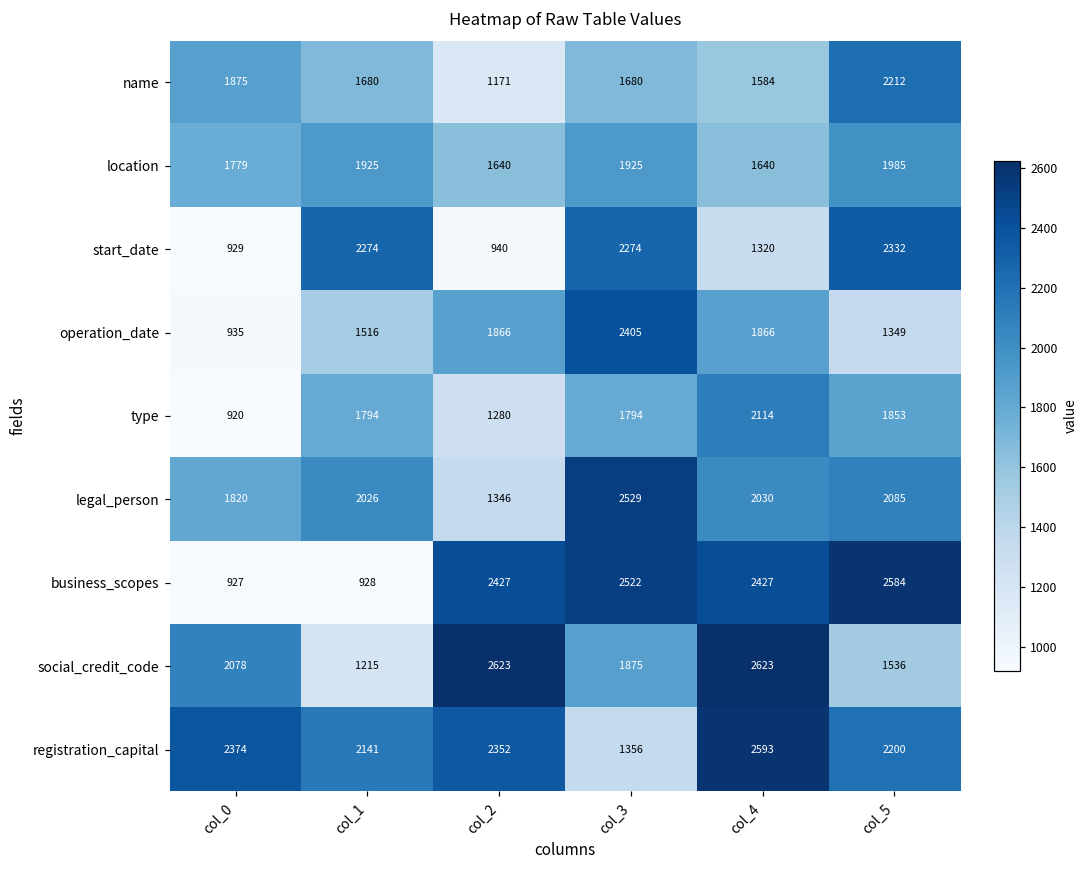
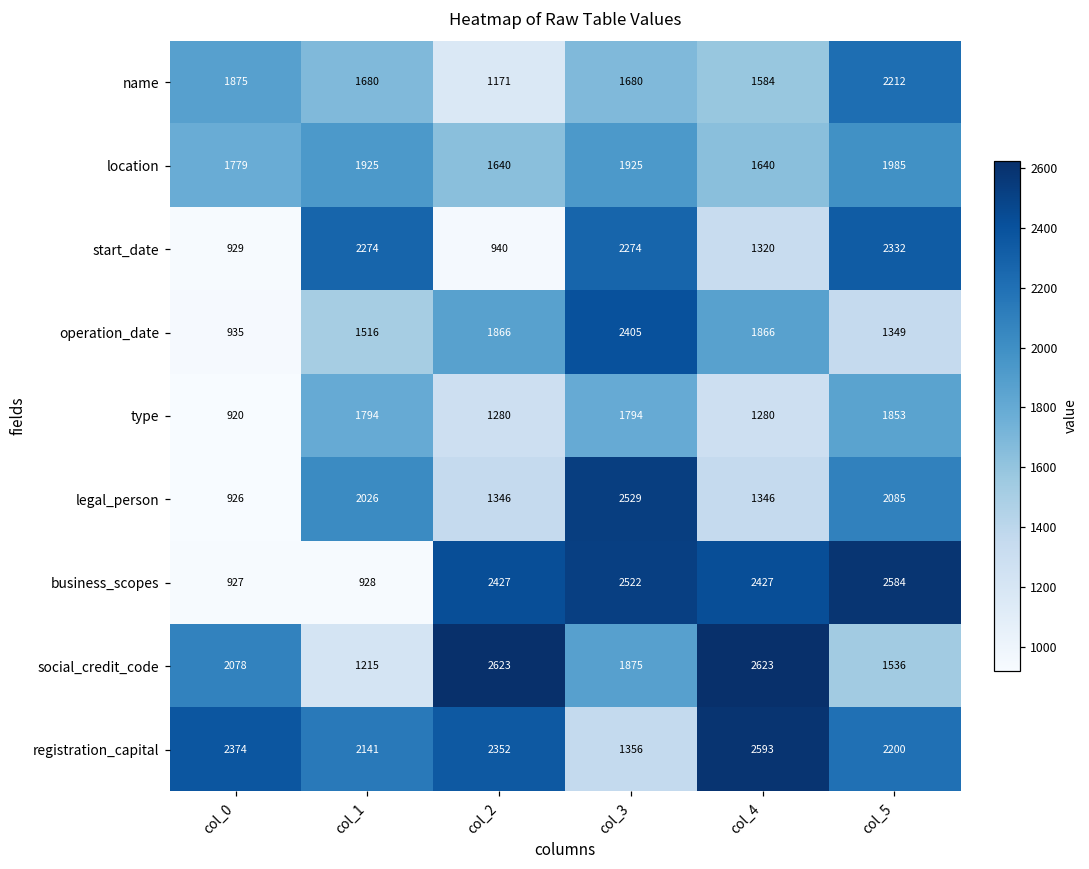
  {
    "name": {
      "col_0": 1875,
      "col_1": 1680,
      "col_2": 1171,
      "col_3": 1680,
      "col_4": 1584,
      "col_5": 2212
    },
    "location": {
      "col_0": 1779,
      "col_1": 1925,
      "col_2": 1640,
      "col_3": 1925,
      "col_4": 1640,
      "col_5": 1985
    },
    "start_date": {
      "col_0": 929,
      "col_1": 2274,
      "col_2": 940,
      "col_3": 2274,
      "col_4": 1320,
      "col_5": 2332
    },
    "operation_date": {
      "col_0": 935,
      "col_1": 1516,
      "col_2": 1866,
      "col_3": 2405,
      "col_4": 1866,
      "col_5": 1349
    },
    "type": {
      "col_0": 920,
      "col_1": 1794,
      "col_2": 1280,
      "col_3": 1794,
-     "col_4": 2114,
+     "col_4": 1280,
      "col_5": 1853
    },
    "legal_person": {
-     "col_0": 1820,
+     "col_0": 926,
      "col_1": 2026,
      "col_2": 1346,
      "col_3": 2529,
-     "col_4": 2030,
+     "col_4": 1346,
      "col_5": 2085
    },
    "business_scopes": {
      "col_0": 927,
      "col_1": 928,
      "col_2": 2427,
      "col_3": 2522,
      "col_4": 2427,
      "col_5": 2584
    },
    "social_credit_code": {
      "col_0": 2078,
      "col_1": 1215,
      "col_2": 2623,
      "col_3": 1875,
      "col_4": 2623,
      "col_5": 1536
    },
    "registration_capital": {
      "col_0": 2374,
      "col_1": 2141,
      "col_2": 2352,
      "col_3": 1356,
      "col_4": 2593,
      "col_5": 2200
    }
  }
